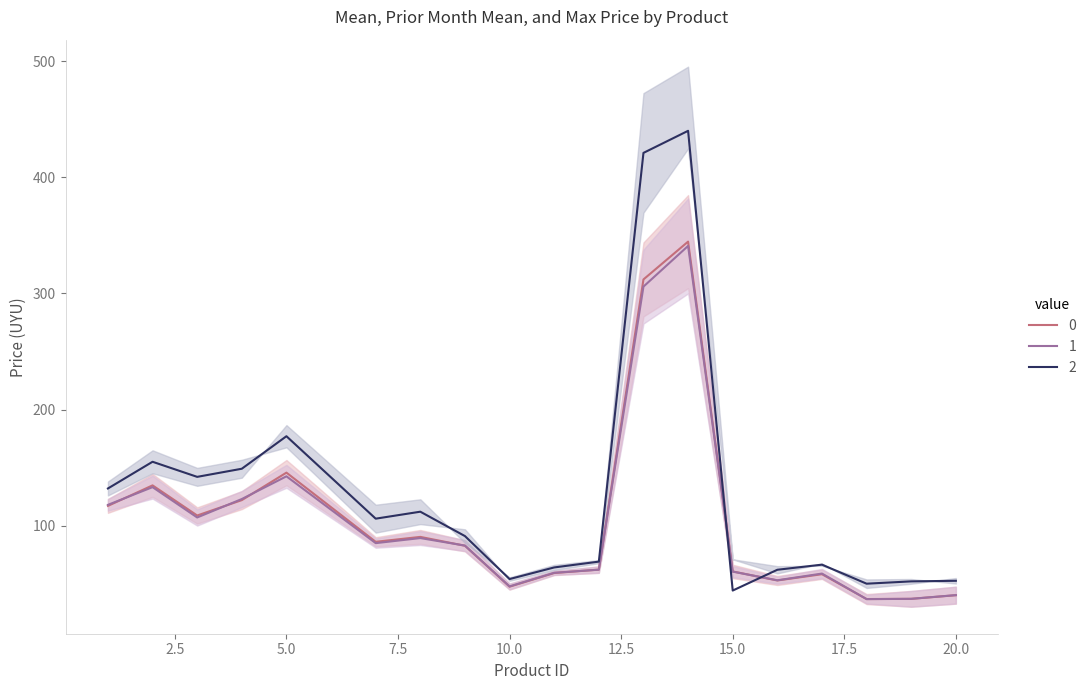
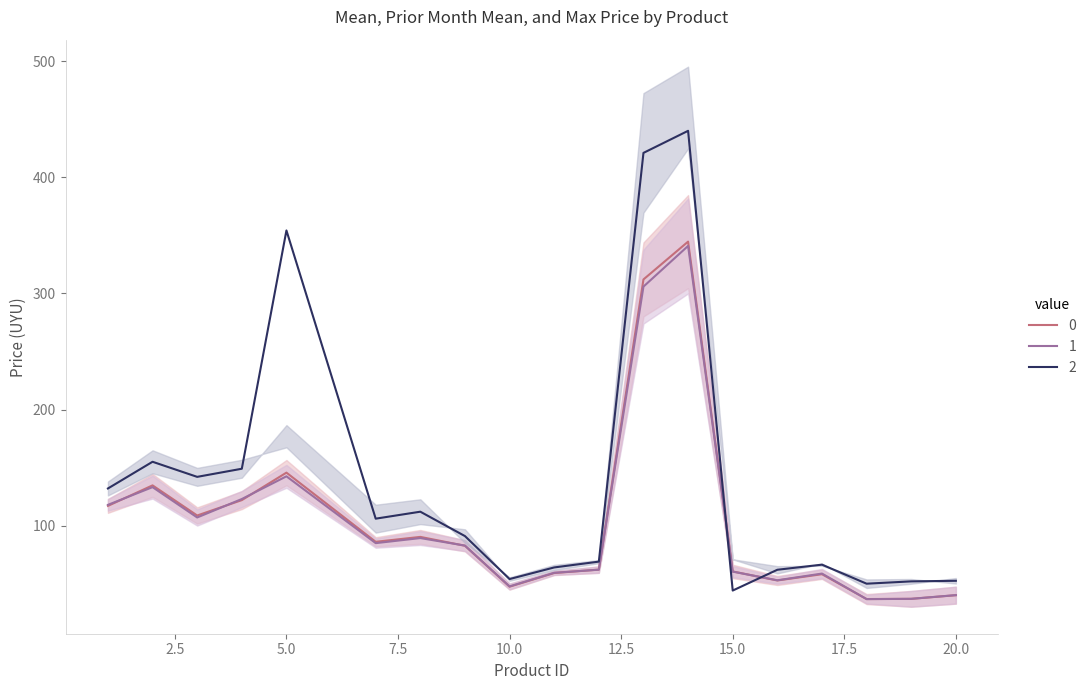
  {
    "2": {
-     "5.0": 177,
+     "5.0": 354,
      "15.0": 44,
      "20.0": 53
    }
  }
